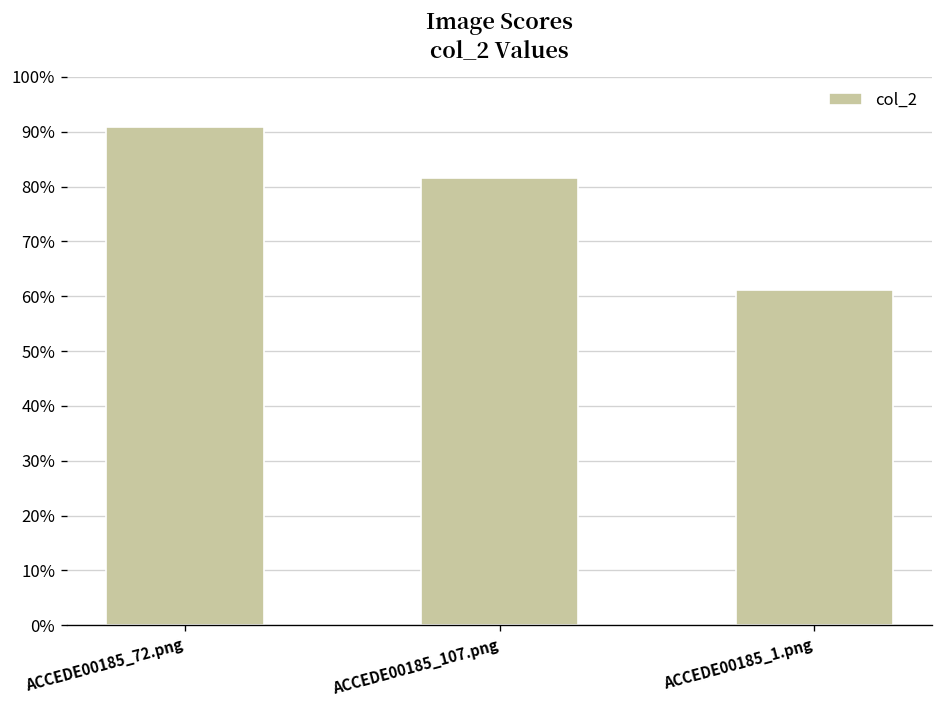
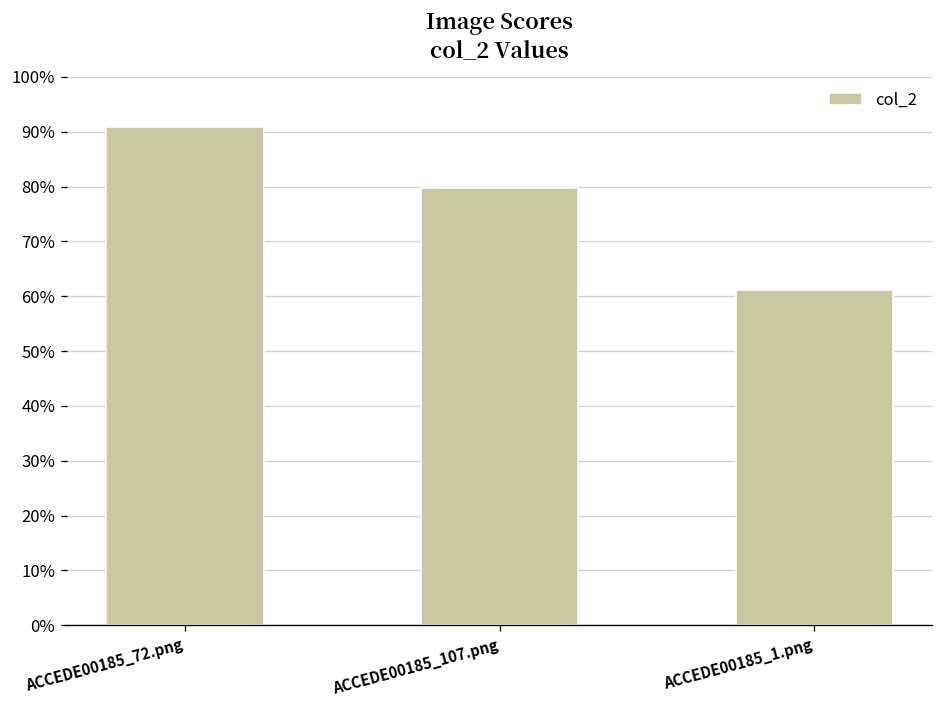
  {
    "ACCEDE00185_72.png": "91%",
-   "ACCEDE00185_107.png": "82%",
+   "ACCEDE00185_107.png": "80%",
    "ACCEDE00185_1.png": "61%"
  }
